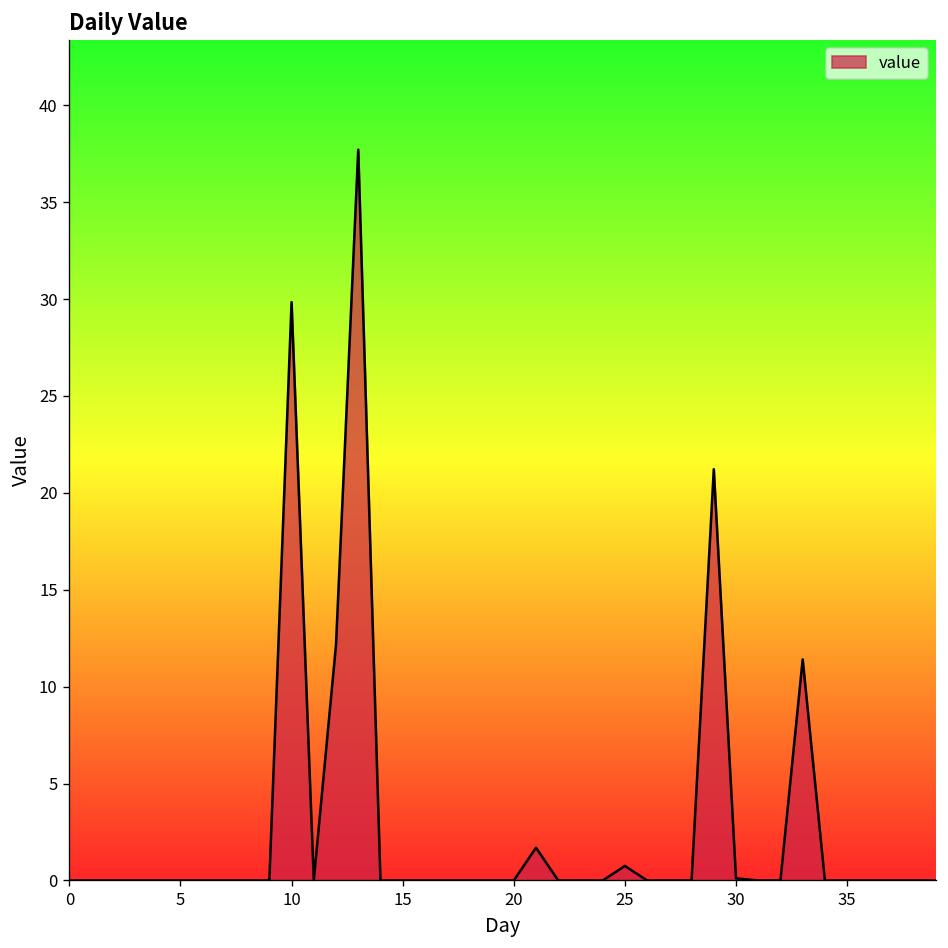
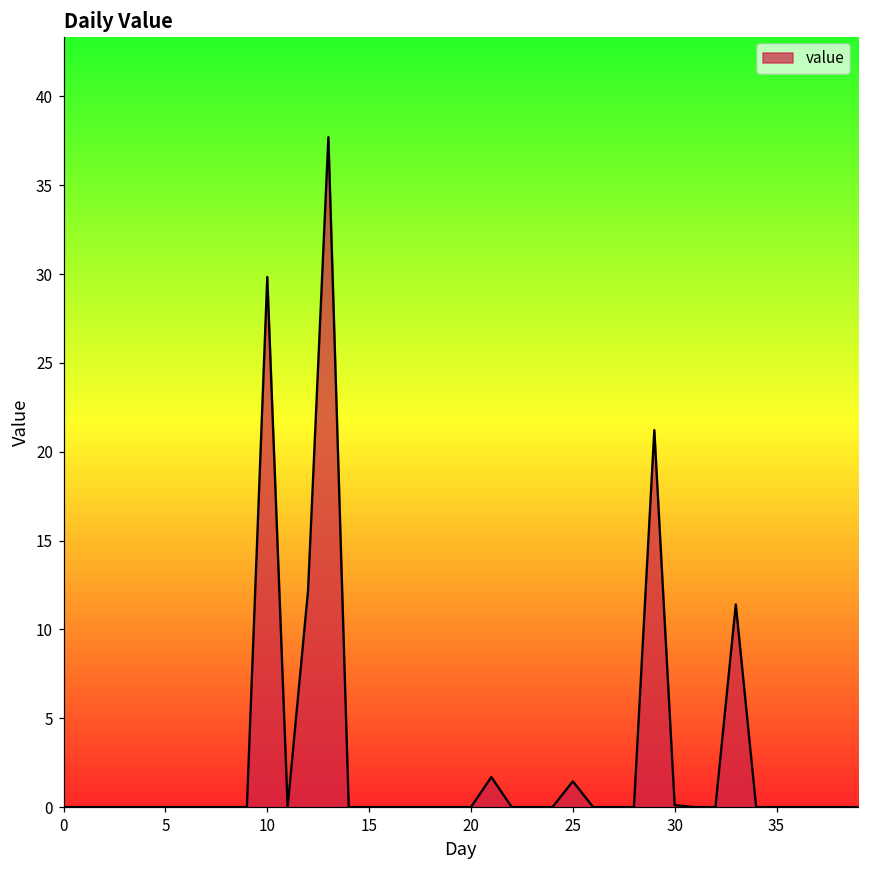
  {
    "0": 0.0,
    "5": 0.0,
    "10": 29.8,
    "15": 0.0,
    "20": 0.0,
-   "25": 0.8,
+   "25": 1.5,
    "30": 0.1,
    "35": 0.0
  }
